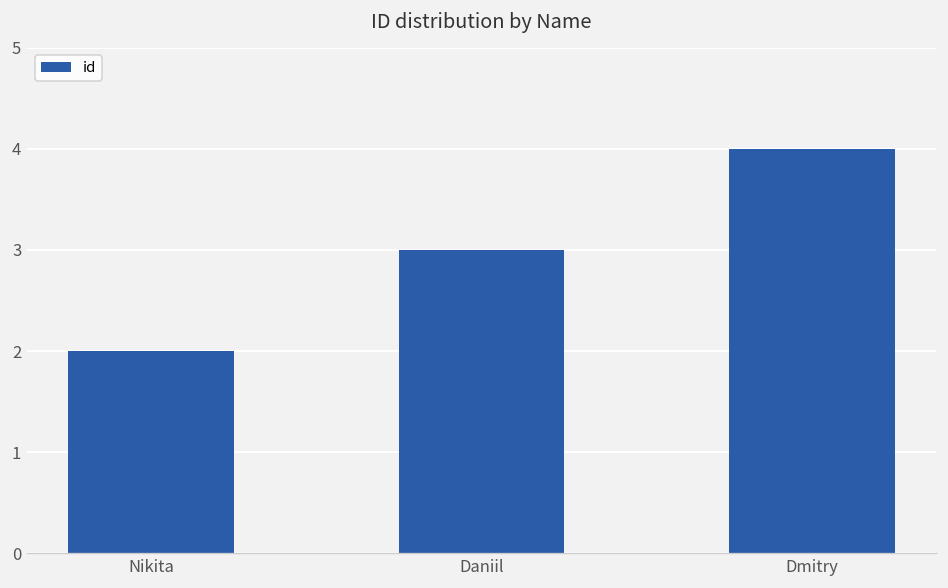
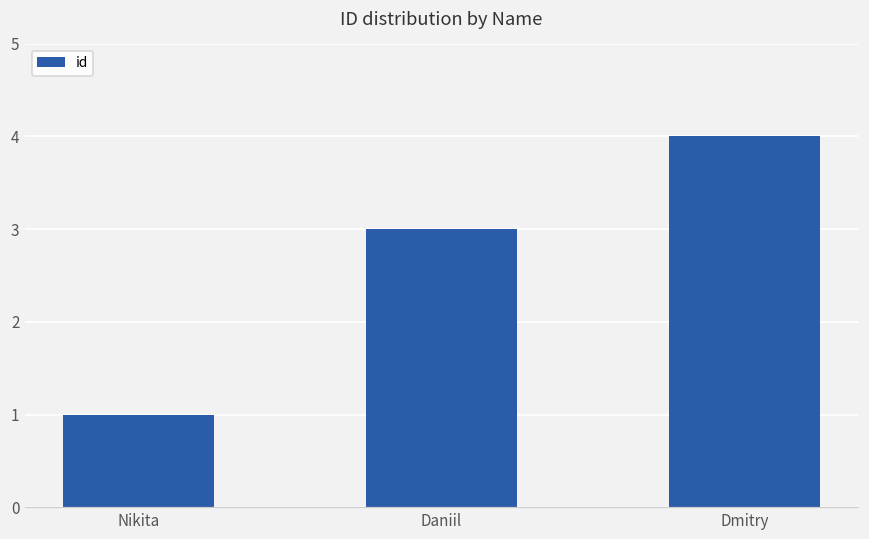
  {
-   "Nikita": 2,
+   "Nikita": 1,
    "Daniil": 3,
    "Dmitry": 4
  }
